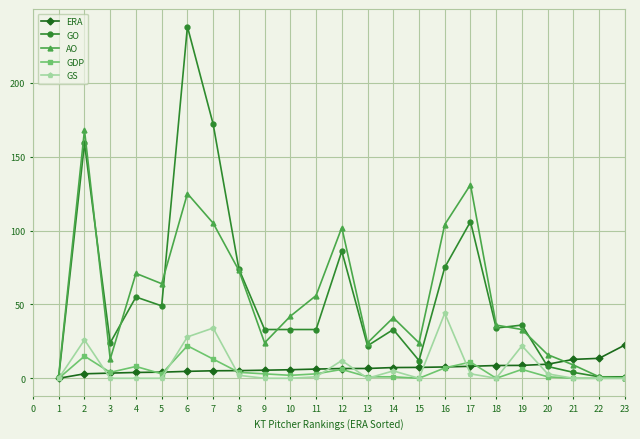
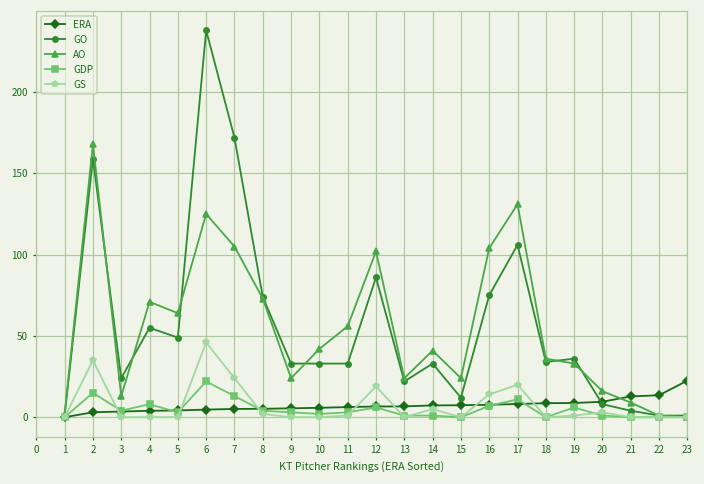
  {
    "GS": {
-     "2": 26,
+     "2": 35,
      "3": 0,
      "4": 0,
      "5": 0,
-     "6": 28,
-     "7": 34,
+     "6": 46,
+     "7": 24,
      "8": 2,
      "9": 0,
      "10": 0,
      "11": 1,
-     "12": 12,
+     "12": 19,
      "14": 5,
-     "16": 44,
-     "17": 3,
-     "19": 22,
+     "16": 14,
+     "17": 20,
+     "19": 1,
      "20": 3
    }
  }
